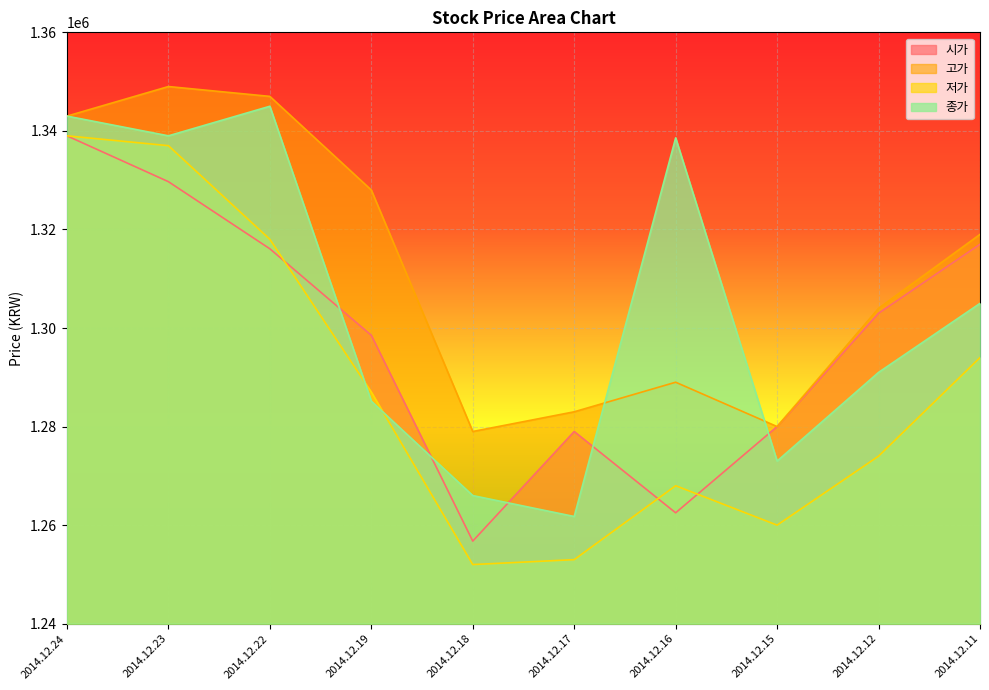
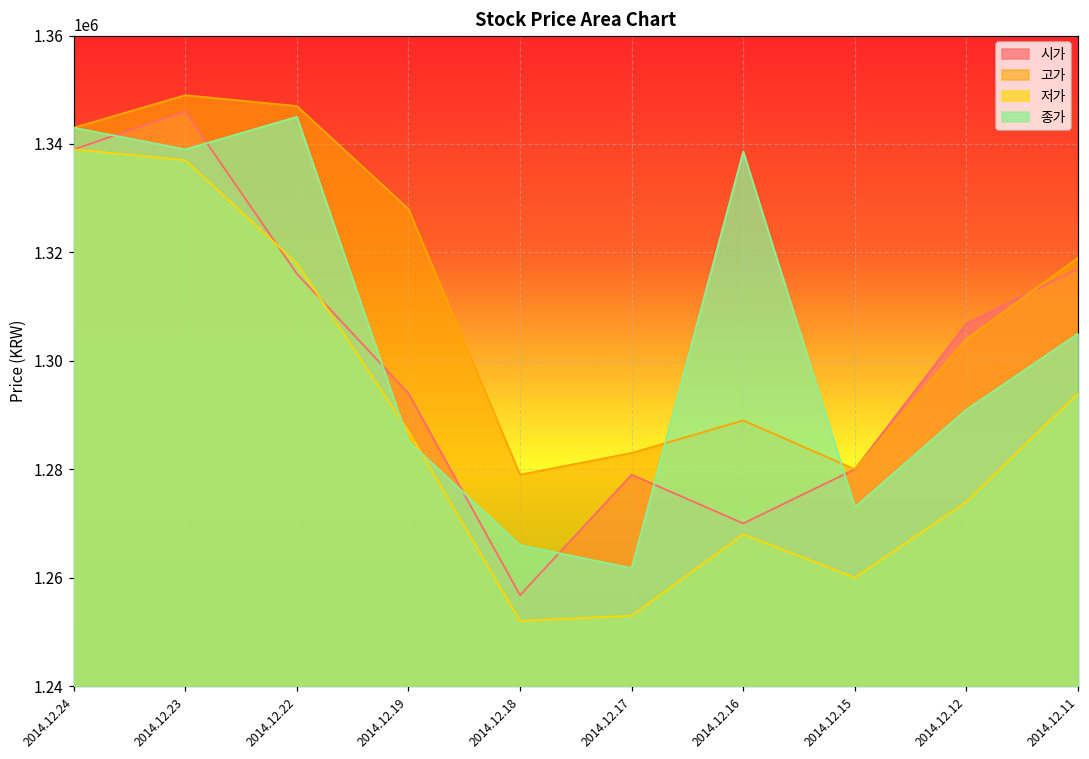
  {
    "시가": {
-     "2014.12.23": 1330000,
+     "2014.12.23": 1346000,
      "2014.12.22": 1316000,
-     "2014.12.19": 1299000,
+     "2014.12.19": 1294000,
      "2014.12.18": 1257000,
      "2014.12.17": 1279000,
-     "2014.12.16": 1263000,
-     "2014.12.12": 1303000,
+     "2014.12.16": 1270000,
+     "2014.12.12": 1307000,
      "2014.12.11": 1317000
    },
    "종가": {
      "2014.12.23": 1339000,
      "2014.12.22": 1345000,
      "2014.12.19": 1285000,
      "2014.12.18": 1266000,
      "2014.12.17": 1262000,
      "2014.12.16": 1339000,
      "2014.12.15": 1273000,
      "2014.12.12": 1291000,
      "2014.12.11": 1305000
    }
  }
